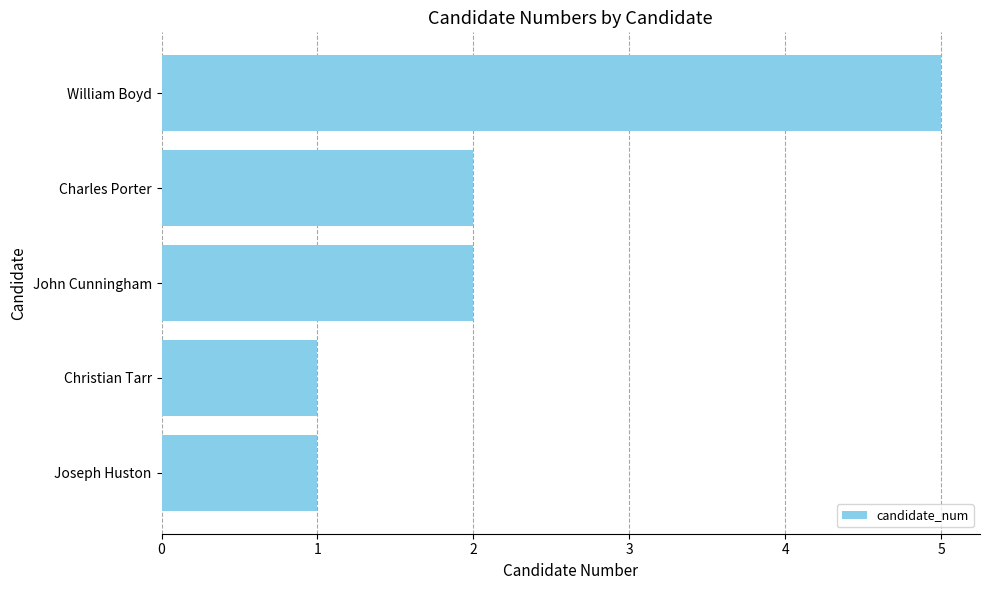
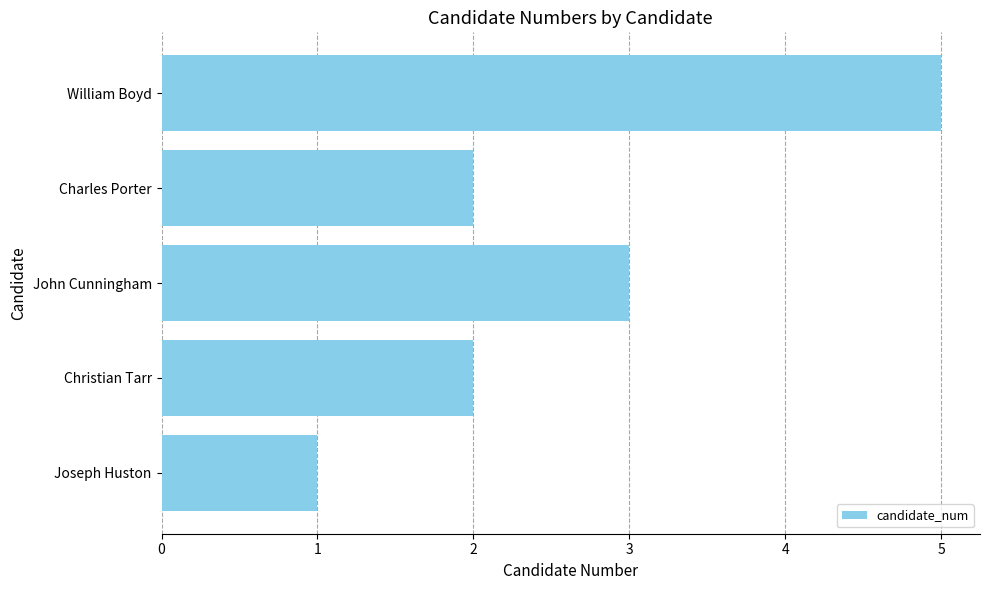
  {
    "William Boyd": 5,
    "Charles Porter": 2,
-   "John Cunningham": 2,
-   "Christian Tarr": 1,
+   "John Cunningham": 3,
+   "Christian Tarr": 2,
    "Joseph Huston": 1
  }
